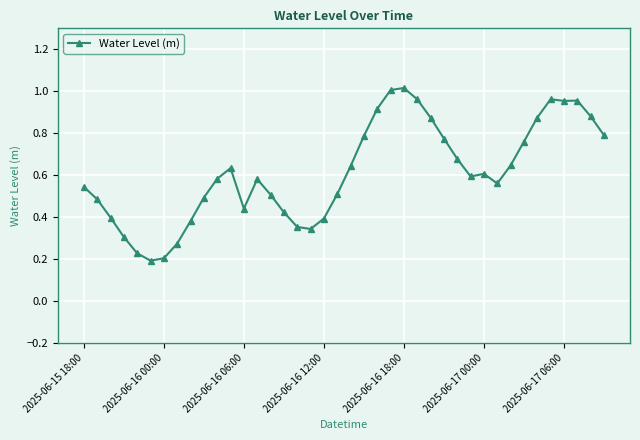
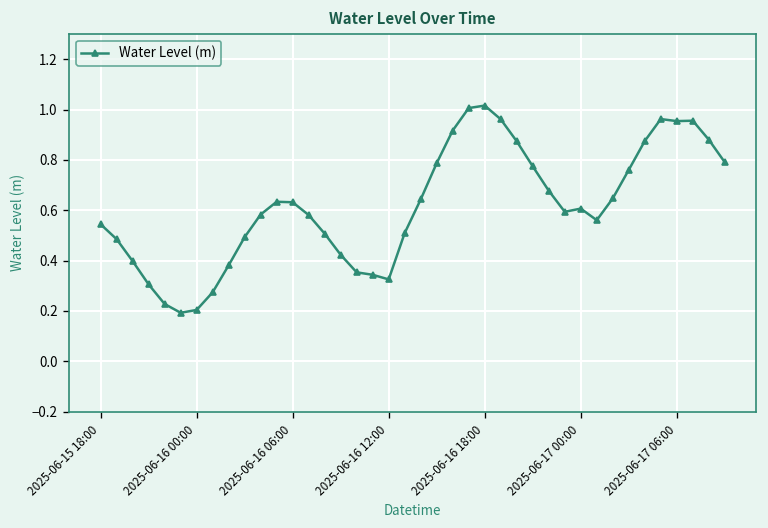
  {
    "2025-06-15 18:00": 0.54,
    "2025-06-16 00:00": 0.20,
-   "2025-06-16 06:00": 0.44,
-   "2025-06-16 12:00": 0.39,
+   "2025-06-16 06:00": 0.63,
+   "2025-06-16 12:00": 0.33,
    "2025-06-16 18:00": 1.02,
    "2025-06-17 00:00": 0.61,
    "2025-06-17 06:00": 0.95
  }
